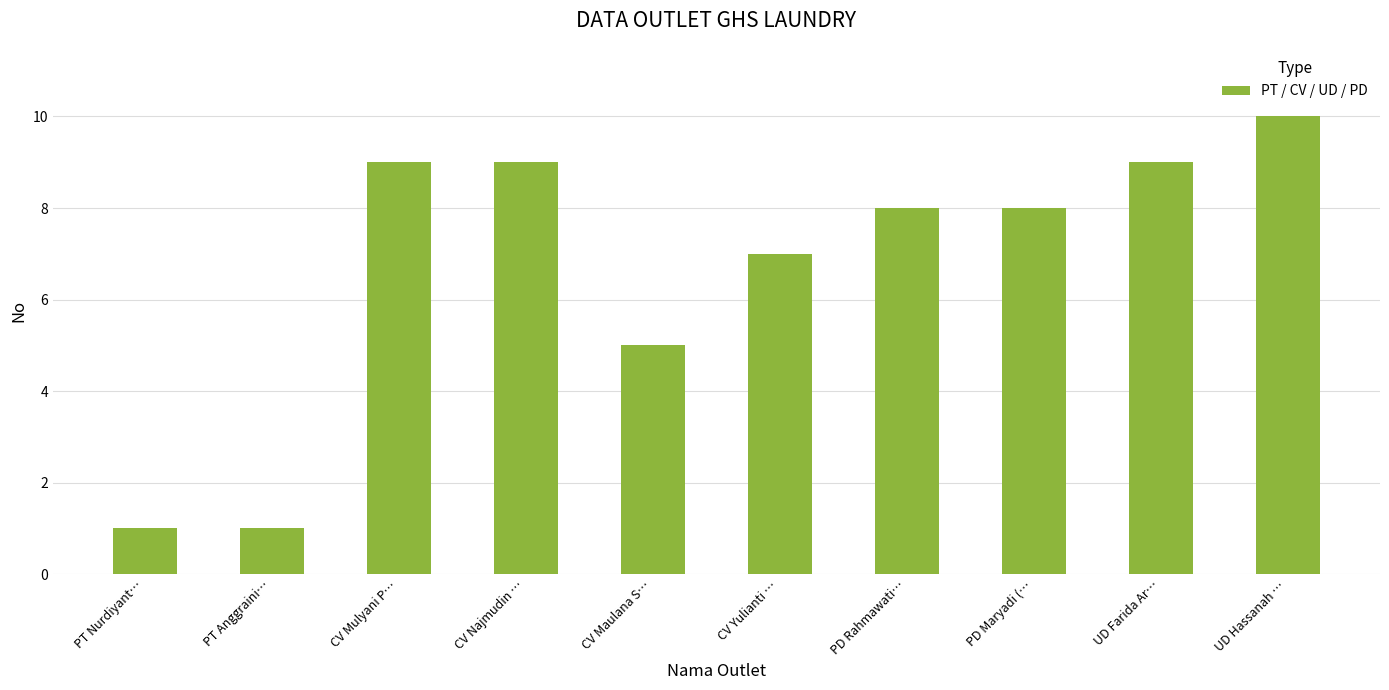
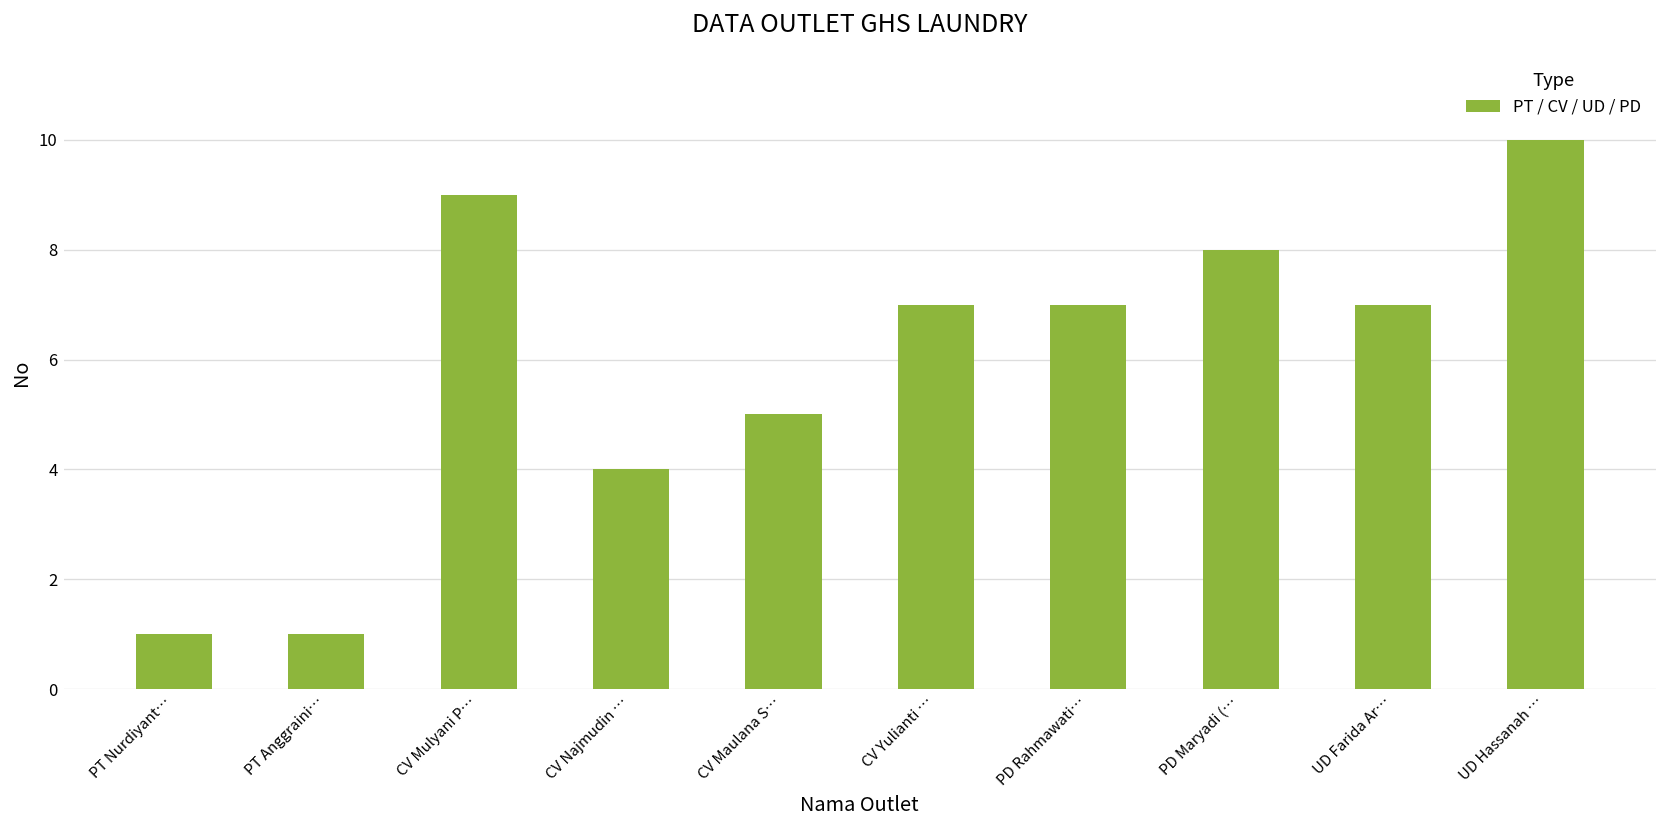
  {
    "PT Nurdiyant…": 1,
    "PT Anggraini…": 1,
    "CV Mulyani P…": 9,
-   "CV Najmudin …": 9,
+   "CV Najmudin …": 4,
    "CV Maulana S…": 5,
    "CV Yulianti …": 7,
-   "PD Rahmawati…": 8,
+   "PD Rahmawati…": 7,
    "PD Maryadi (…": 8,
-   "UD Farida Ar…": 9,
+   "UD Farida Ar…": 7,
    "UD Hassanah …": 10
  }
